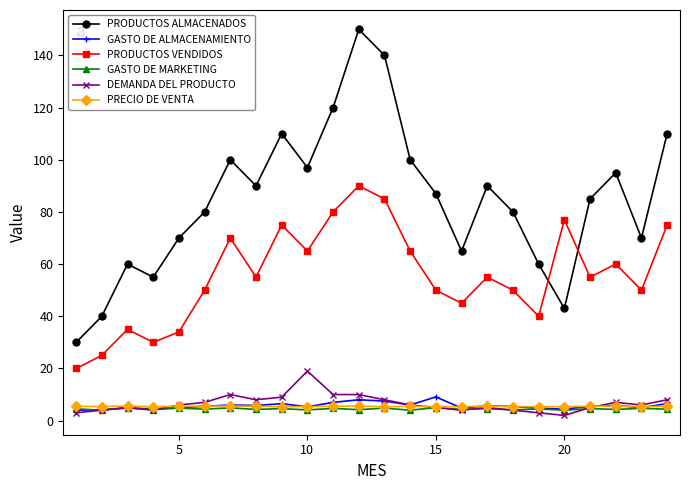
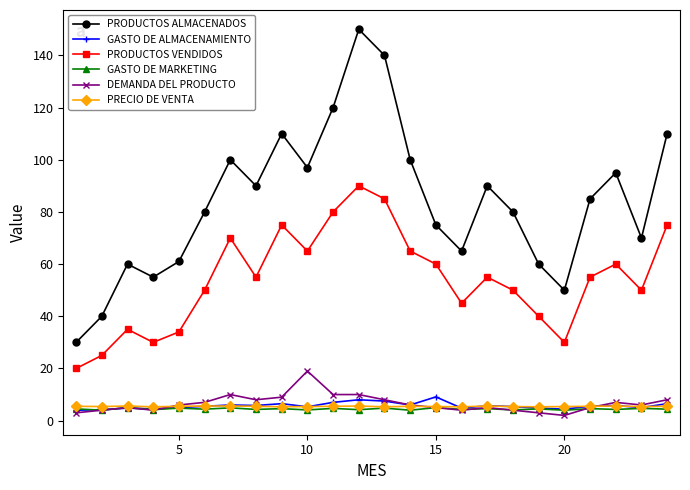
  {
    "PRODUCTOS ALMACENADOS": {
-     "5": 70,
+     "5": 61,
      "10": 97,
-     "15": 87,
-     "20": 43
+     "15": 75,
+     "20": 50
    },
    "GASTO DE ALMACENAMIENTO": {
      "15": 9
    },
    "PRODUCTOS VENDIDOS": {
      "5": 34,
      "10": 65,
-     "15": 50,
-     "20": 77
+     "15": 60,
+     "20": 30
    },
    "GASTO DE MARKETING": {
      "10": 4
    },
    "DEMANDA DEL PRODUCTO": {
      "10": 19,
      "20": 2
    },
    "PRECIO DE VENTA": {
      "20": 5
    }
  }
